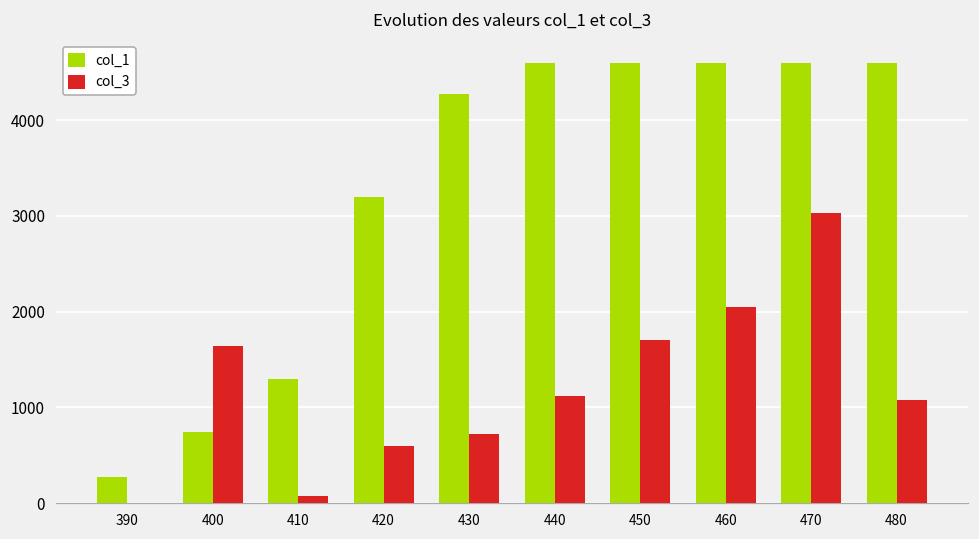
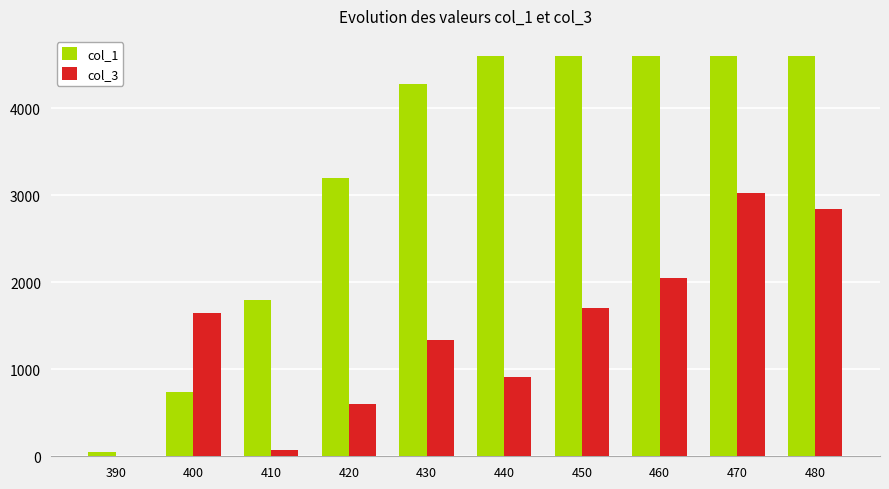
  {
    "col_1": {
-     "390": 300,
+     "390": 100,
      "400": 700,
-     "410": 1300,
+     "410": 1800,
      "420": 3200,
      "430": 4300,
      "440": 4600,
      "450": 4600,
      "460": 4600,
      "470": 4600,
      "480": 4600
    },
    "col_3": {
      "400": 1600,
      "410": 100,
      "420": 600,
-     "430": 700,
-     "440": 1100,
+     "430": 1300,
+     "440": 900,
      "450": 1700,
      "460": 2000,
      "470": 3000,
-     "480": 1100
+     "480": 2800
    }
  }
